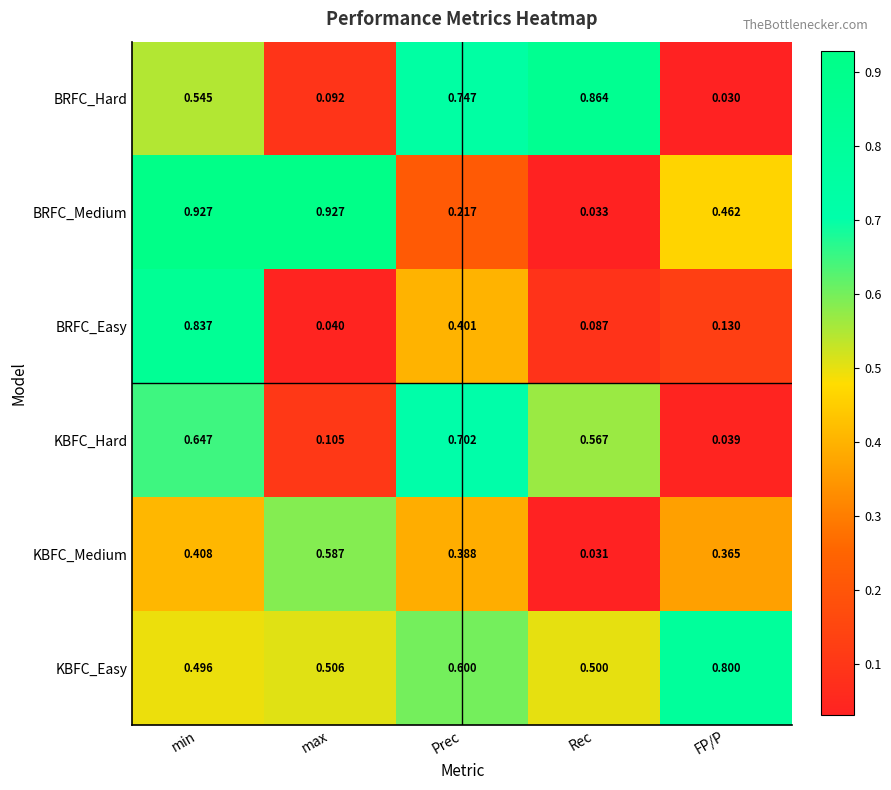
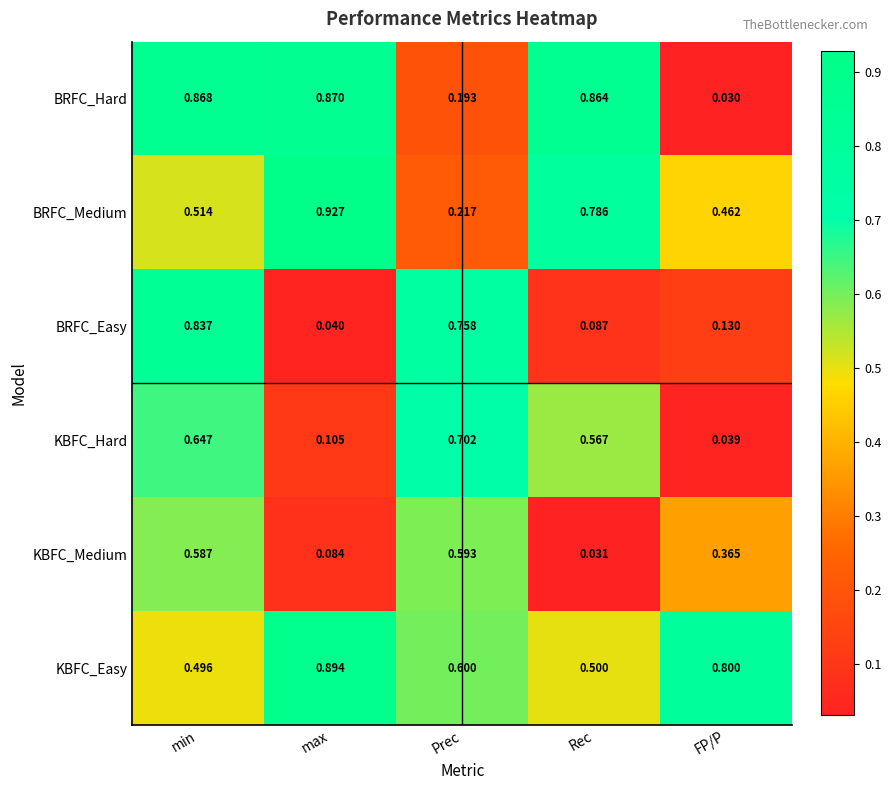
  {
    "BRFC_Hard": {
-     "min": 0.545,
-     "max": 0.092,
-     "Prec": 0.747,
+     "min": 0.868,
+     "max": 0.870,
+     "Prec": 0.193,
      "Rec": 0.864,
      "FP/P": 0.030
    },
    "BRFC_Medium": {
-     "min": 0.927,
+     "min": 0.514,
      "max": 0.927,
      "Prec": 0.217,
-     "Rec": 0.033,
+     "Rec": 0.786,
      "FP/P": 0.462
    },
    "BRFC_Easy": {
      "min": 0.837,
      "max": 0.040,
-     "Prec": 0.401,
+     "Prec": 0.758,
      "Rec": 0.087,
      "FP/P": 0.130
    },
    "KBFC_Hard": {
      "min": 0.647,
      "max": 0.105,
      "Prec": 0.702,
      "Rec": 0.567,
      "FP/P": 0.039
    },
    "KBFC_Medium": {
-     "min": 0.408,
-     "max": 0.587,
-     "Prec": 0.388,
+     "min": 0.587,
+     "max": 0.084,
+     "Prec": 0.593,
      "Rec": 0.031,
      "FP/P": 0.365
    },
    "KBFC_Easy": {
      "min": 0.496,
-     "max": 0.506,
+     "max": 0.894,
      "Prec": 0.600,
      "Rec": 0.500,
      "FP/P": 0.800
    }
  }
